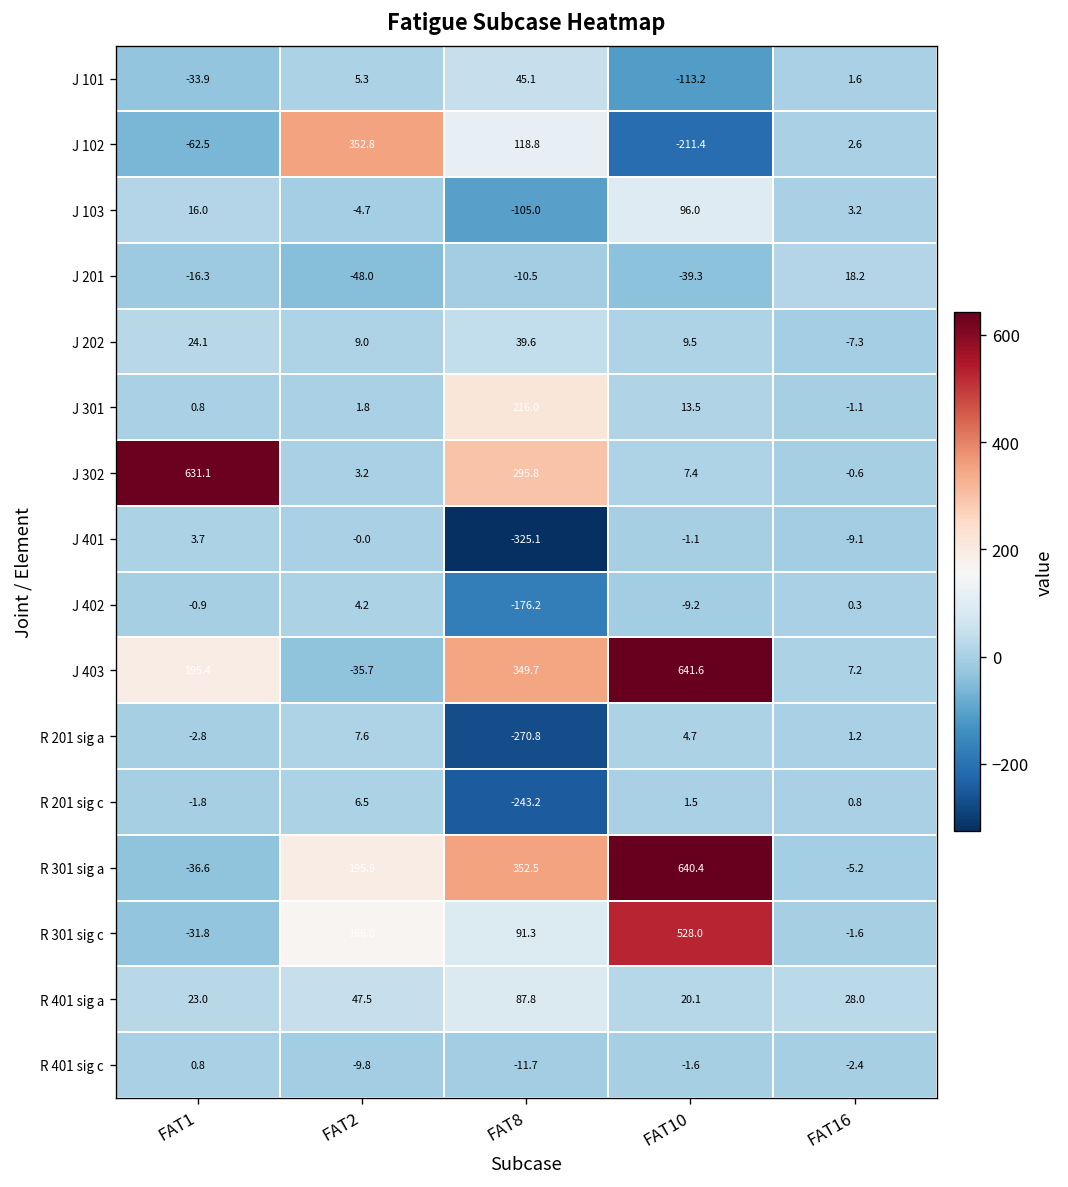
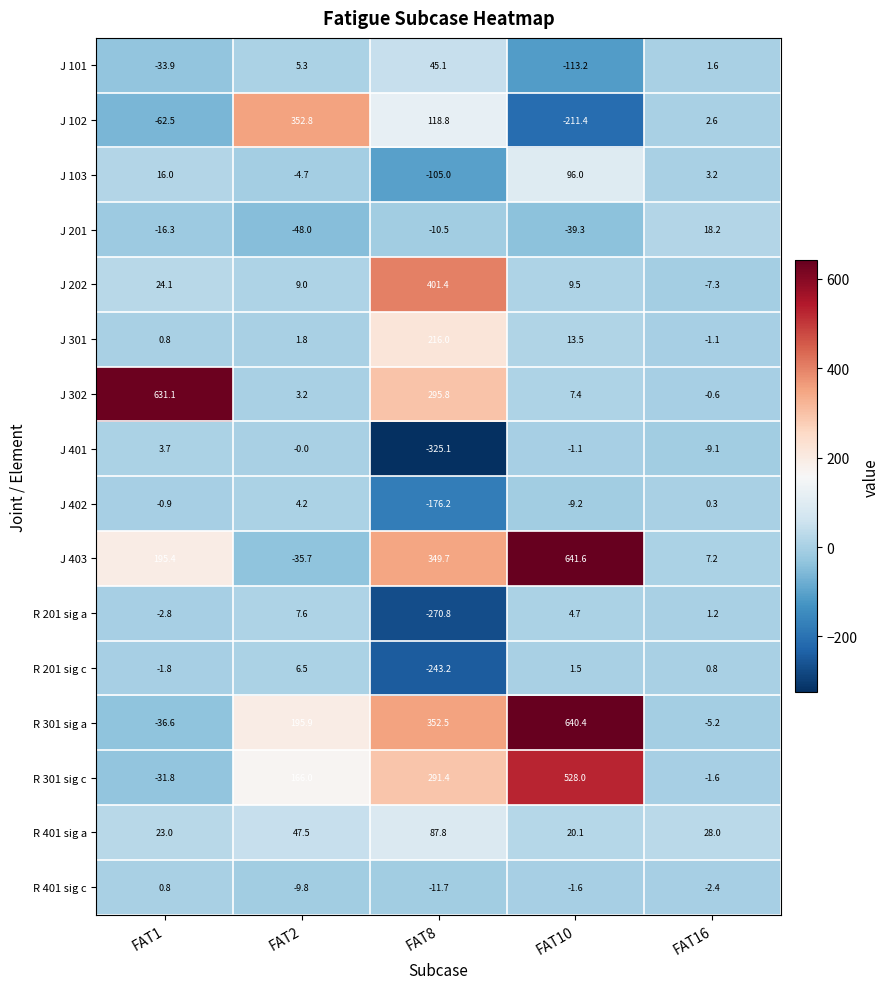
  {
    "J 101": {
      "FAT1": -33.9,
      "FAT2": 5.3,
      "FAT8": 45.1,
      "FAT10": -113.2,
      "FAT16": 1.6
    },
    "J 102": {
      "FAT1": -62.5,
      "FAT2": 352.8,
      "FAT8": 118.8,
      "FAT10": -211.4,
      "FAT16": 2.6
    },
    "J 103": {
      "FAT1": 16.0,
      "FAT2": -4.7,
      "FAT8": -105.0,
      "FAT10": 96.0,
      "FAT16": 3.2
    },
    "J 201": {
      "FAT1": -16.3,
      "FAT2": -48.0,
      "FAT8": -10.5,
      "FAT10": -39.3,
      "FAT16": 18.2
    },
    "J 202": {
      "FAT1": 24.1,
      "FAT2": 9.0,
-     "FAT8": 39.6,
+     "FAT8": 401.4,
      "FAT10": 9.5,
      "FAT16": -7.3
    },
    "J 301": {
      "FAT1": 0.8,
      "FAT2": 1.8,
      "FAT10": 13.5,
      "FAT16": -1.1
    },
    "J 302": {
      "FAT1": 631.1,
      "FAT2": 3.2,
      "FAT8": 295.8,
      "FAT10": 7.4,
      "FAT16": -0.6
    },
    "J 401": {
      "FAT1": 3.7,
      "FAT2": -0.0,
      "FAT8": -325.1,
      "FAT10": -1.1,
      "FAT16": -9.1
    },
    "J 402": {
      "FAT1": -0.9,
      "FAT2": 4.2,
      "FAT8": -176.2,
      "FAT10": -9.2,
      "FAT16": 0.3
    },
    "J 403": {
      "FAT2": -35.7,
      "FAT8": 349.7,
      "FAT10": 641.6,
      "FAT16": 7.2
    },
    "R 201 sig a": {
      "FAT1": -2.8,
      "FAT2": 7.6,
      "FAT8": -270.8,
      "FAT10": 4.7,
      "FAT16": 1.2
    },
    "R 201 sig c": {
      "FAT1": -1.8,
      "FAT2": 6.5,
      "FAT8": -243.2,
      "FAT10": 1.5,
      "FAT16": 0.8
    },
    "R 301 sig a": {
      "FAT1": -36.6,
      "FAT8": 352.5,
      "FAT10": 640.4,
      "FAT16": -5.2
    },
    "R 301 sig c": {
      "FAT1": -31.8,
-     "FAT8": 91.3,
+     "FAT8": 291.4,
      "FAT10": 528.0,
      "FAT16": -1.6
    },
    "R 401 sig a": {
      "FAT1": 23.0,
      "FAT2": 47.5,
      "FAT8": 87.8,
      "FAT10": 20.1,
      "FAT16": 28.0
    },
    "R 401 sig c": {
      "FAT1": 0.8,
      "FAT2": -9.8,
      "FAT8": -11.7,
      "FAT10": -1.6,
      "FAT16": -2.4
    }
  }
